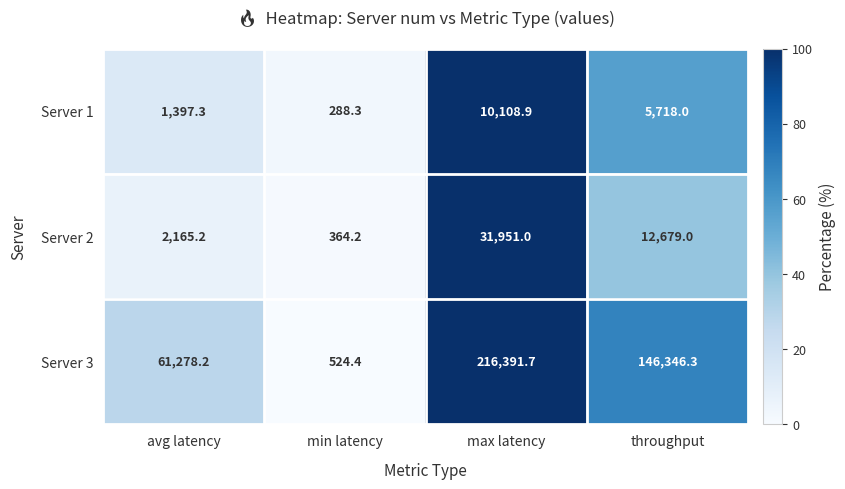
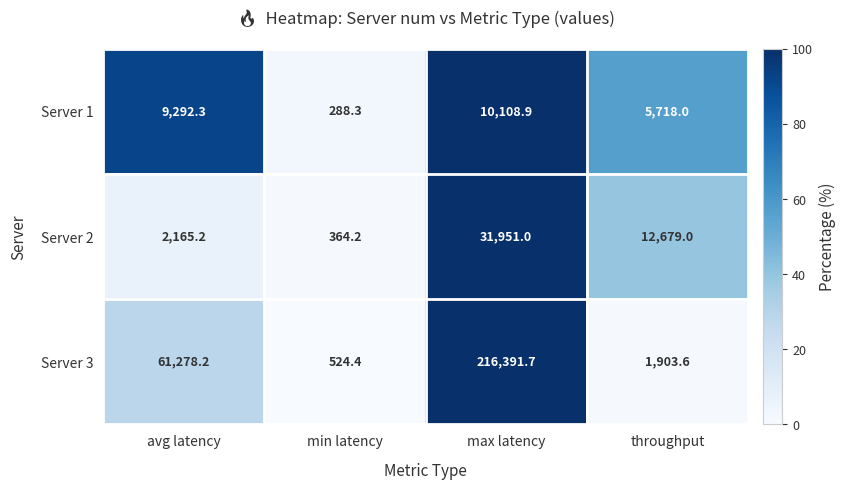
  {
    "Server 1": {
-     "avg latency": "1,397.3",
+     "avg latency": "9,292.3",
      "min latency": "288.3",
      "max latency": "10,108.9",
      "throughput": "5,718.0"
    },
    "Server 2": {
      "avg latency": "2,165.2",
      "min latency": "364.2",
      "max latency": "31,951.0",
      "throughput": "12,679.0"
    },
    "Server 3": {
      "avg latency": "61,278.2",
      "min latency": "524.4",
      "max latency": "216,391.7",
-     "throughput": "146,346.3"
+     "throughput": "1,903.6"
    }
  }
